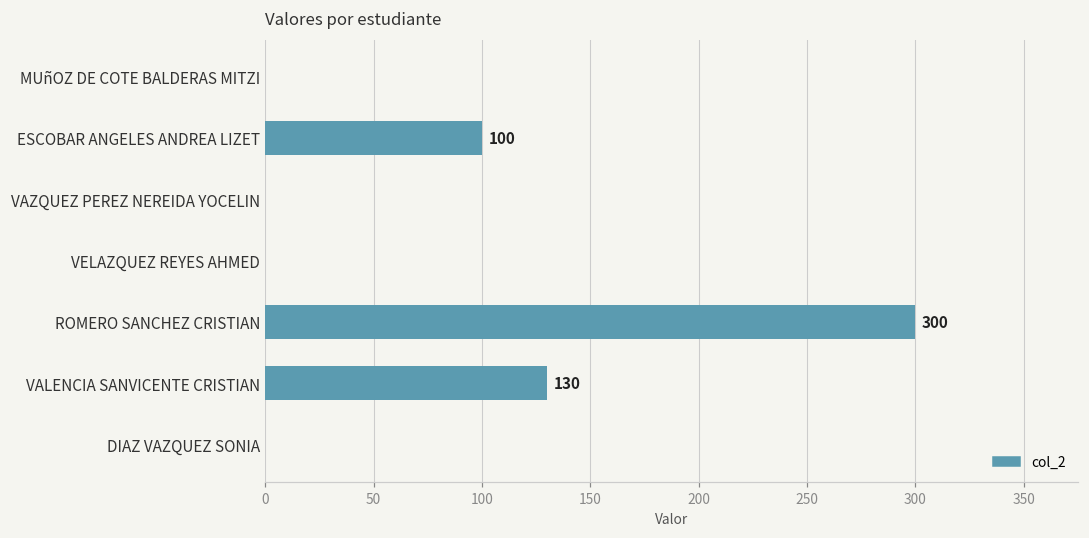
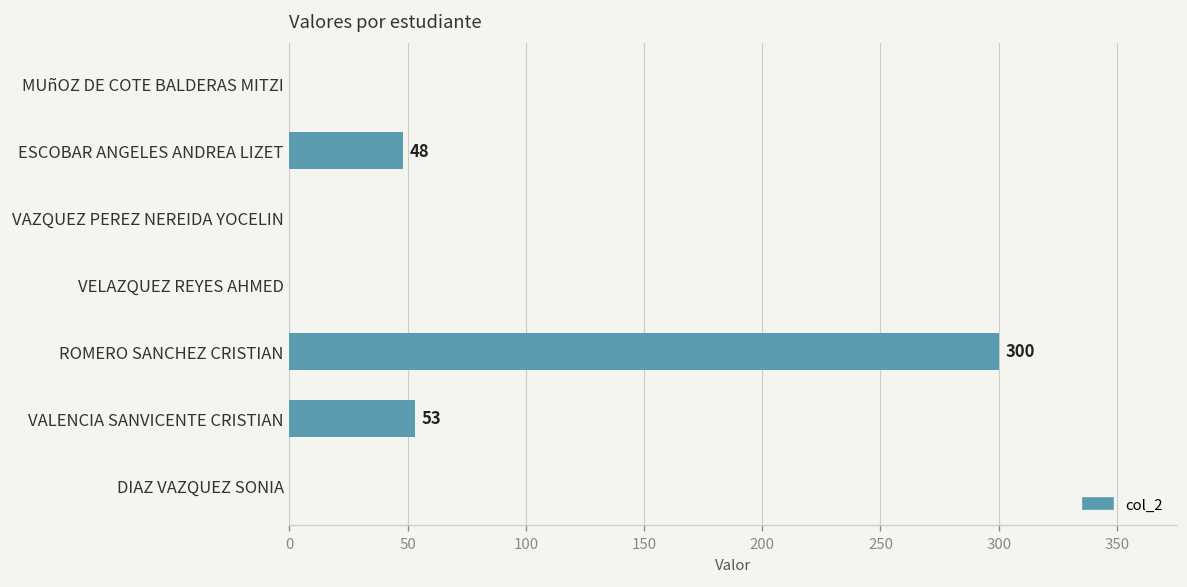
  {
-   "ESCOBAR ANGELES ANDREA LIZET": 100,
+   "ESCOBAR ANGELES ANDREA LIZET": 48,
    "ROMERO SANCHEZ CRISTIAN": 300,
-   "VALENCIA SANVICENTE CRISTIAN": 130
+   "VALENCIA SANVICENTE CRISTIAN": 53
  }
